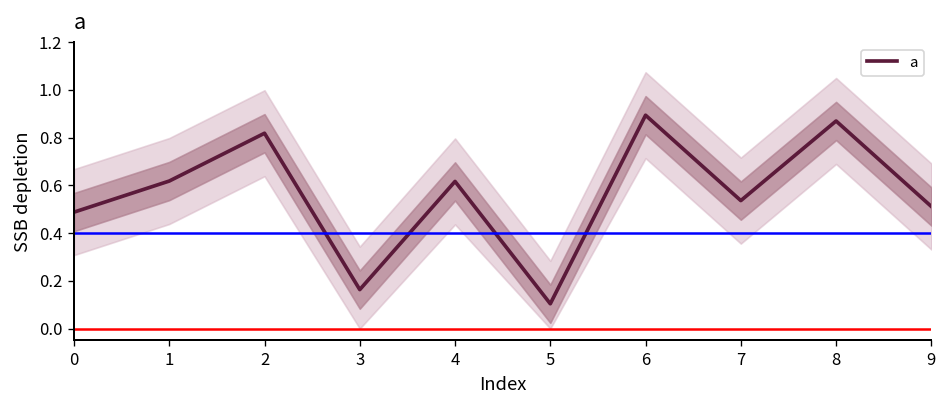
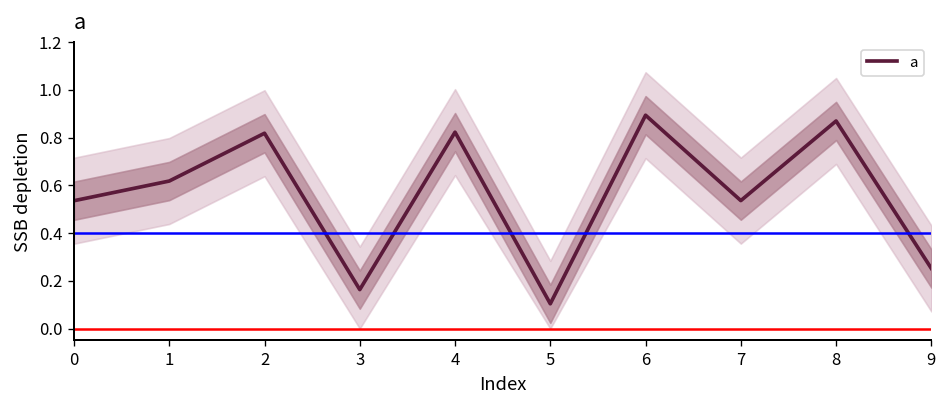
  {
    "a": {
-     "0": 0.49,
+     "0": 0.54,
      "1": 0.62,
      "2": 0.82,
      "3": 0.16,
-     "4": 0.62,
+     "4": 0.82,
      "5": 0.10,
      "6": 0.89,
      "7": 0.54,
      "8": 0.87,
-     "9": 0.51
+     "9": 0.25
    }
  }
